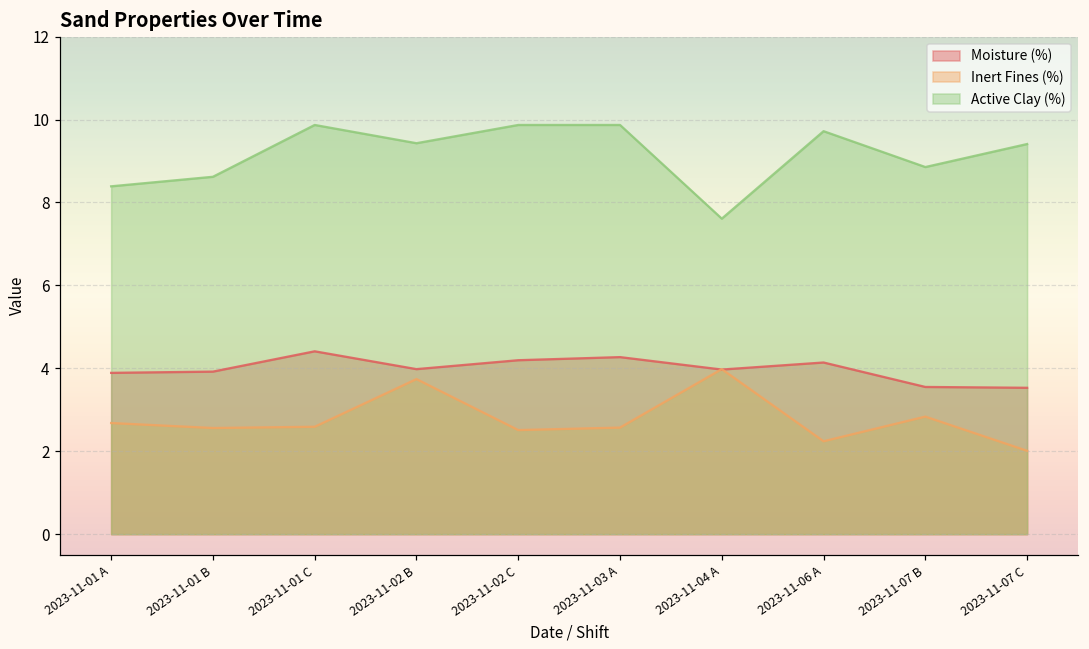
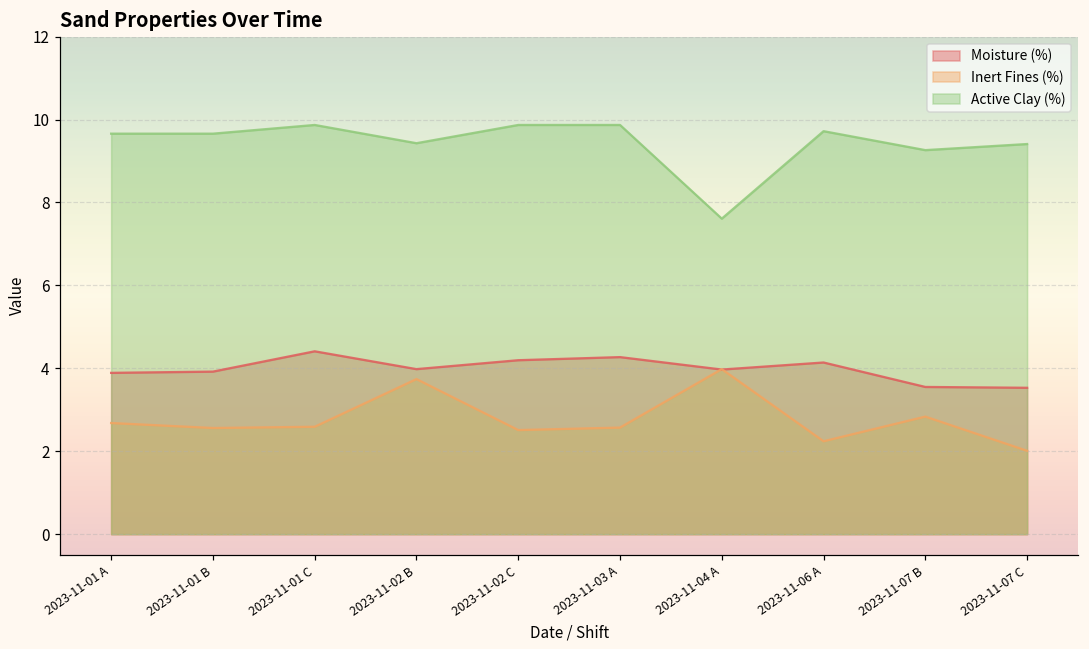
  {
    "Active Clay (%)": {
-     "2023-11-01 A": 8.4,
-     "2023-11-01 B": 8.6,
+     "2023-11-01 A": 9.7,
+     "2023-11-01 B": 9.7,
      "2023-11-01 C": 9.9,
      "2023-11-02 B": 9.4,
      "2023-11-02 C": 9.9,
      "2023-11-03 A": 9.9,
      "2023-11-04 A": 7.6,
      "2023-11-06 A": 9.7,
-     "2023-11-07 B": 8.9,
+     "2023-11-07 B": 9.3,
      "2023-11-07 C": 9.4
    }
  }
